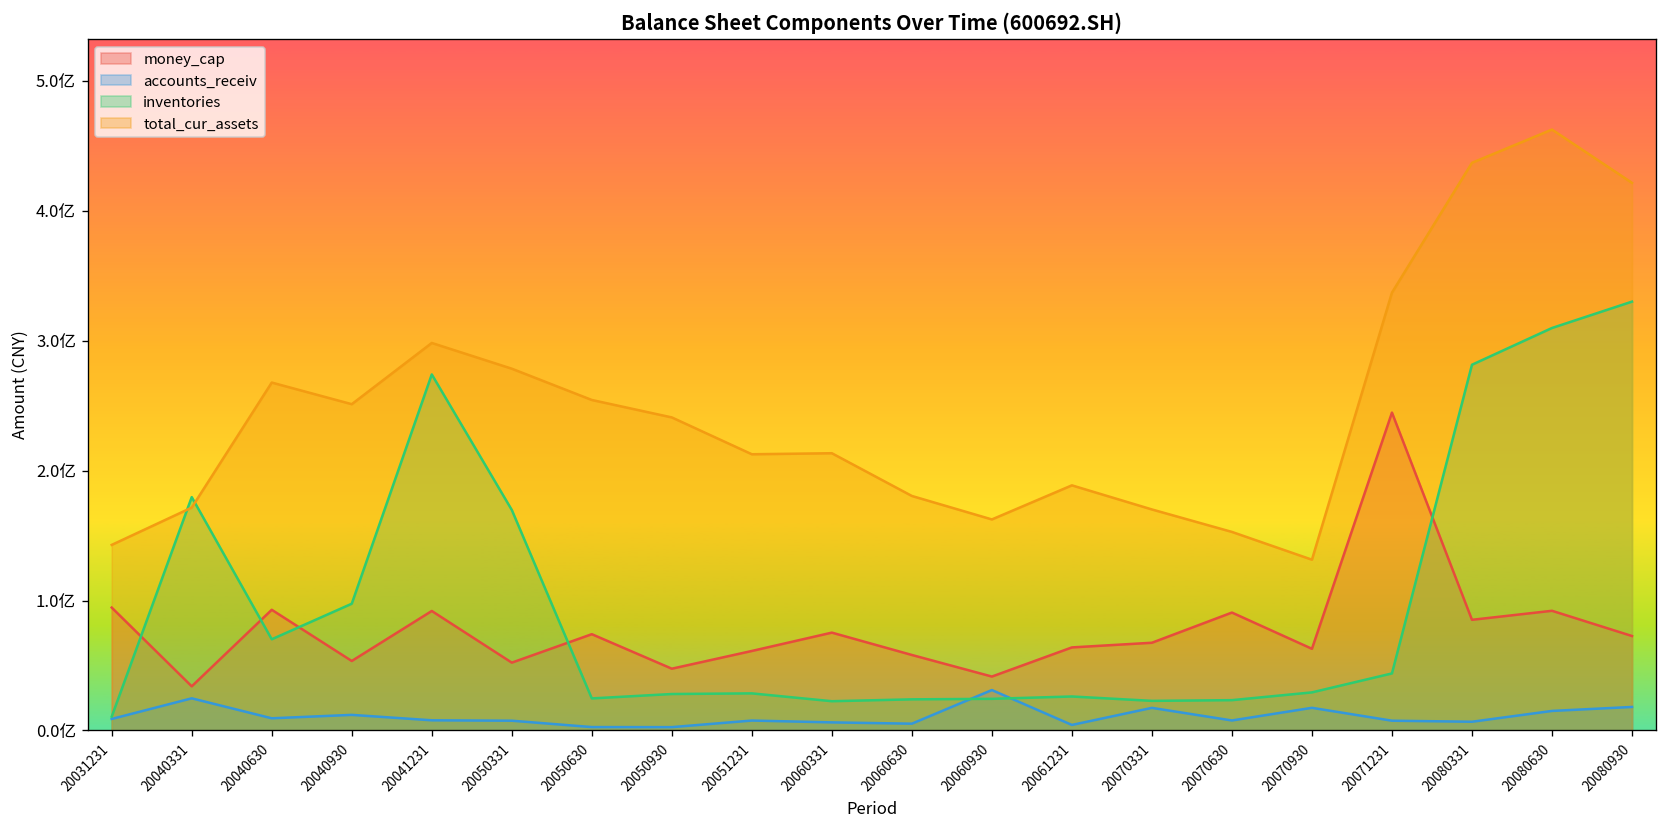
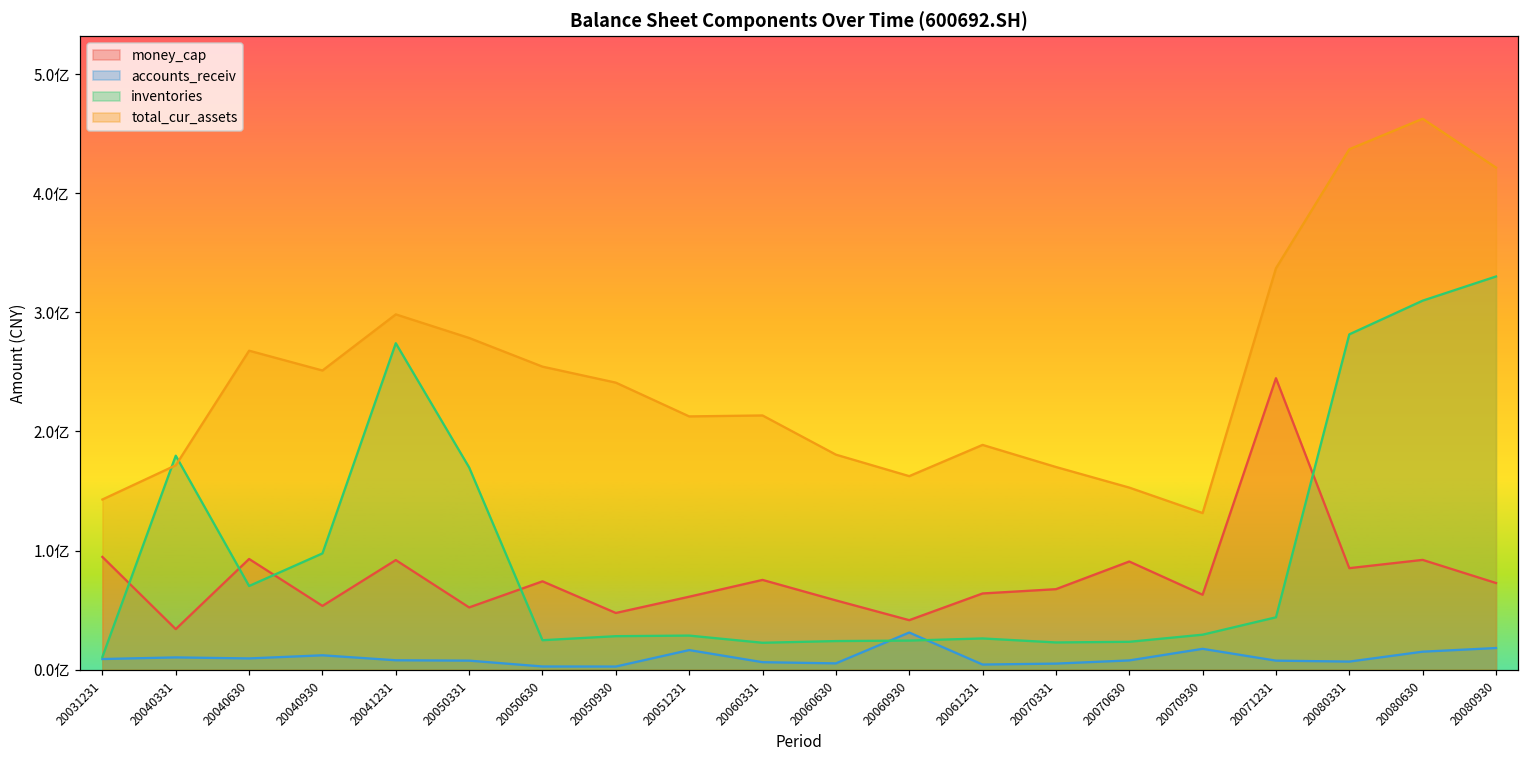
  {
    "accounts_receiv": {
-     "20040331": "0.25亿",
+     "20040331": "0.10亿",
      "20040630": "0.09亿",
      "20040930": "0.12亿",
      "20041231": "0.08亿",
      "20050331": "0.08亿",
      "20050630": "0.03亿",
      "20050930": "0.03亿",
-     "20051231": "0.08亿",
+     "20051231": "0.16亿",
      "20060331": "0.06亿",
      "20060630": "0.05亿",
      "20060930": "0.31亿",
      "20061231": "0.04亿",
-     "20070331": "0.17亿",
+     "20070331": "0.05亿",
      "20070630": "0.08亿",
      "20070930": "0.17亿",
      "20071231": "0.08亿",
      "20080331": "0.07亿",
      "20080630": "0.15亿",
      "20080930": "0.18亿"
    },
    "inventories": {
      "20040331": "1.80亿",
      "20040630": "0.70亿",
      "20040930": "0.98亿",
      "20041231": "2.74亿",
      "20050331": "1.70亿",
      "20050630": "0.25亿",
      "20050930": "0.28亿",
      "20051231": "0.29亿",
      "20060331": "0.23亿",
      "20060630": "0.24亿",
      "20060930": "0.24亿",
      "20061231": "0.26亿",
      "20070331": "0.23亿",
      "20070630": "0.23亿",
      "20070930": "0.29亿",
      "20071231": "0.44亿",
      "20080331": "2.82亿",
      "20080630": "3.10亿",
      "20080930": "3.30亿"
    }
  }
